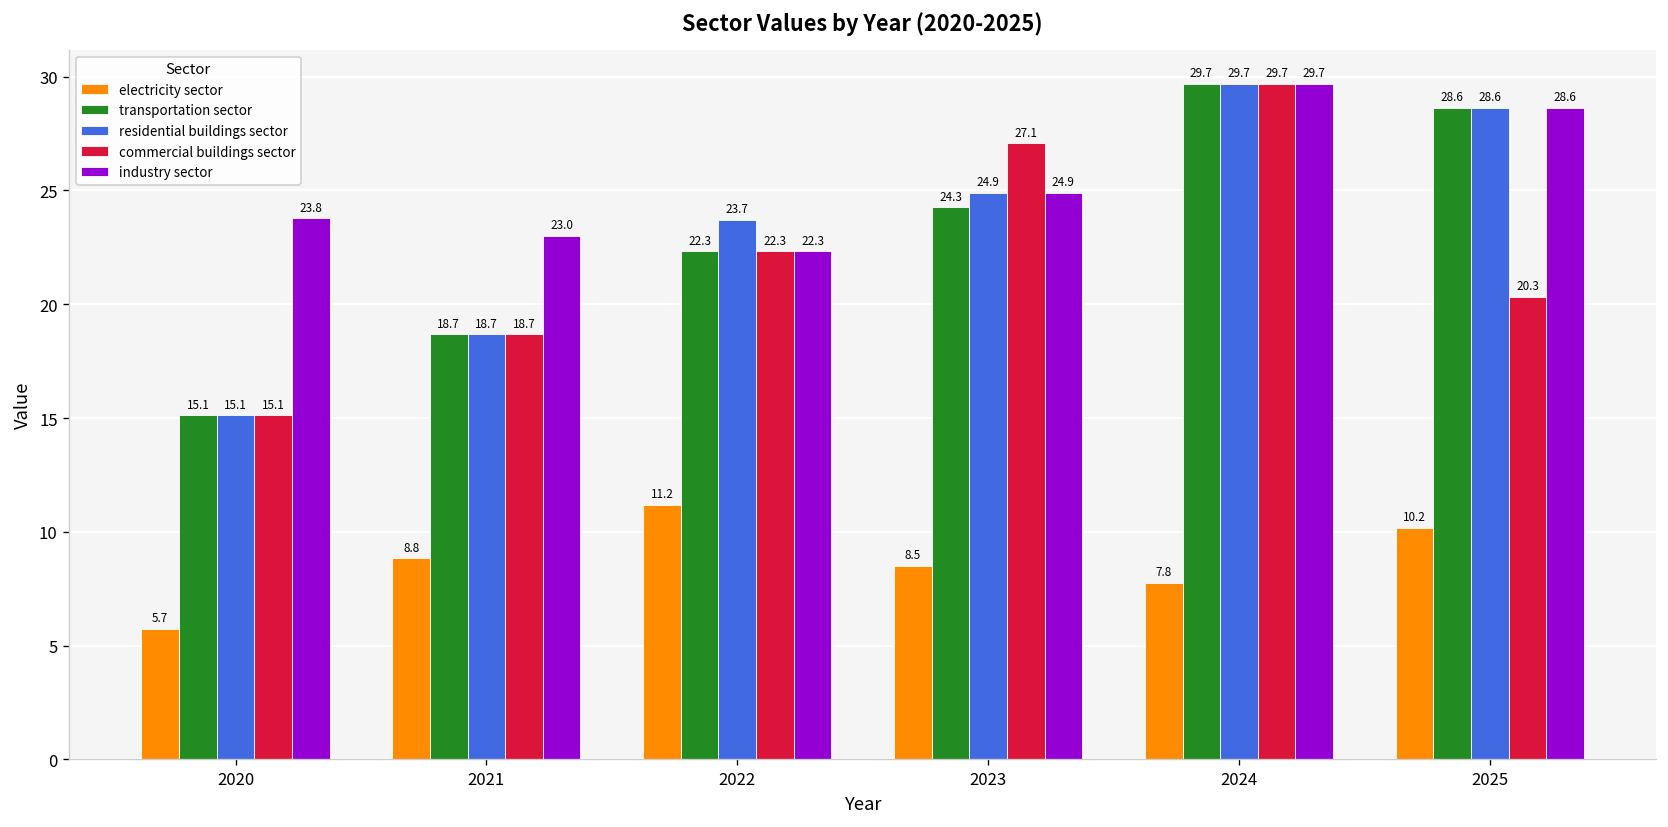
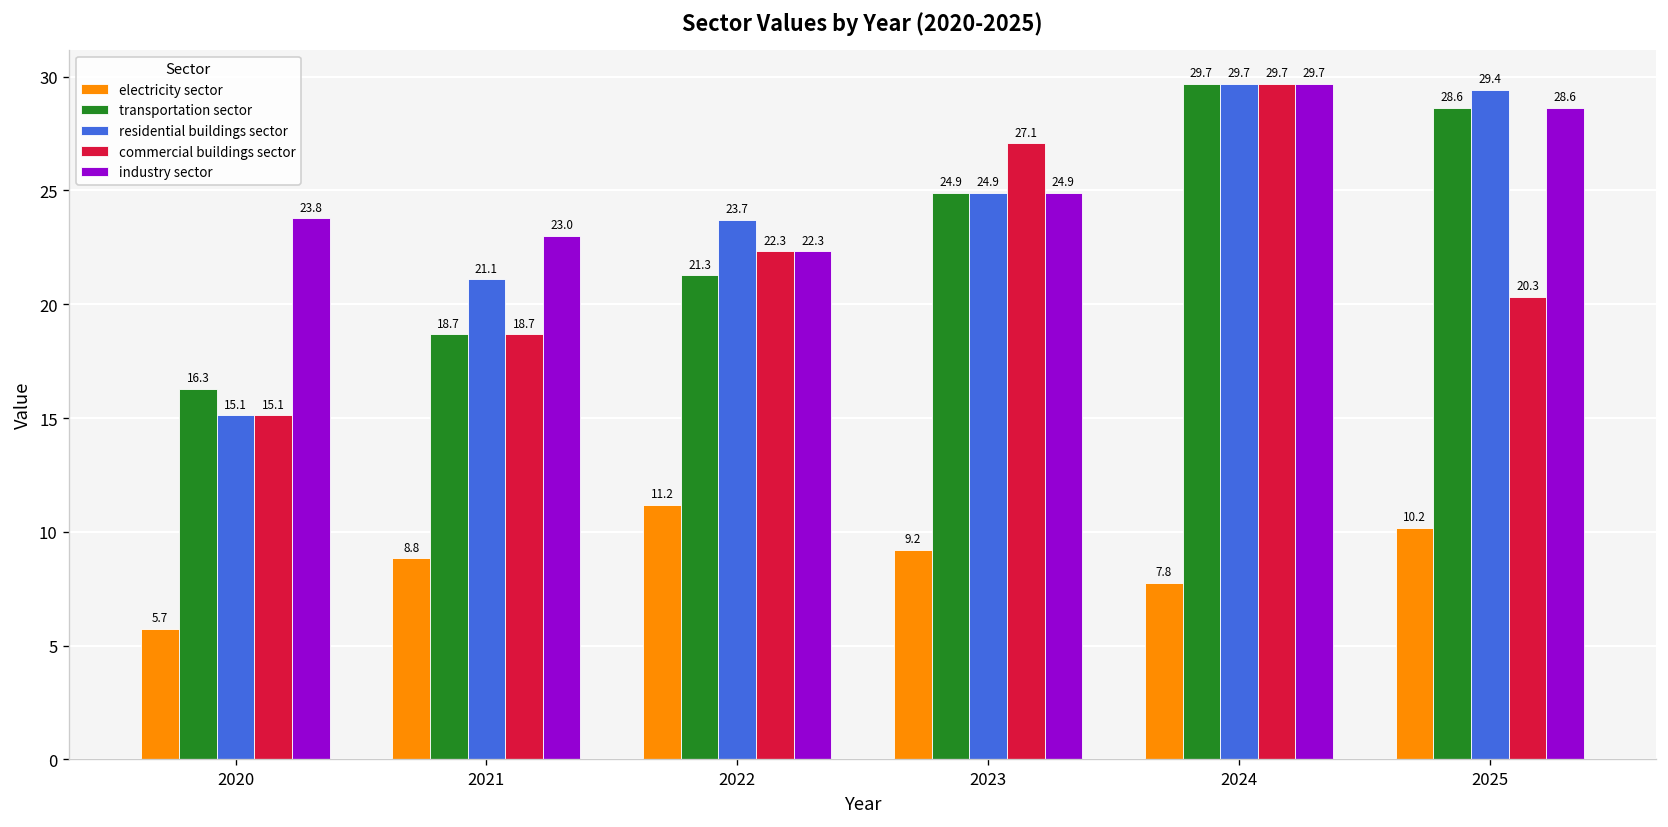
  {
    "electricity sector": {
      "2020": 5.7,
      "2021": 8.8,
      "2022": 11.2,
-     "2023": 8.5,
+     "2023": 9.2,
      "2024": 7.8,
      "2025": 10.2
    },
    "transportation sector": {
-     "2020": 15.1,
+     "2020": 16.3,
      "2021": 18.7,
-     "2022": 22.3,
-     "2023": 24.3,
+     "2022": 21.3,
+     "2023": 24.9,
      "2024": 29.7,
      "2025": 28.6
    },
    "residential buildings sector": {
      "2020": 15.1,
-     "2021": 18.7,
+     "2021": 21.1,
      "2022": 23.7,
      "2023": 24.9,
      "2024": 29.7,
-     "2025": 28.6
+     "2025": 29.4
    },
    "commercial buildings sector": {
      "2020": 15.1,
      "2021": 18.7,
      "2022": 22.3,
      "2023": 27.1,
      "2024": 29.7,
      "2025": 20.3
    },
    "industry sector": {
      "2020": 23.8,
      "2021": 23.0,
      "2022": 22.3,
      "2023": 24.9,
      "2024": 29.7,
      "2025": 28.6
    }
  }
